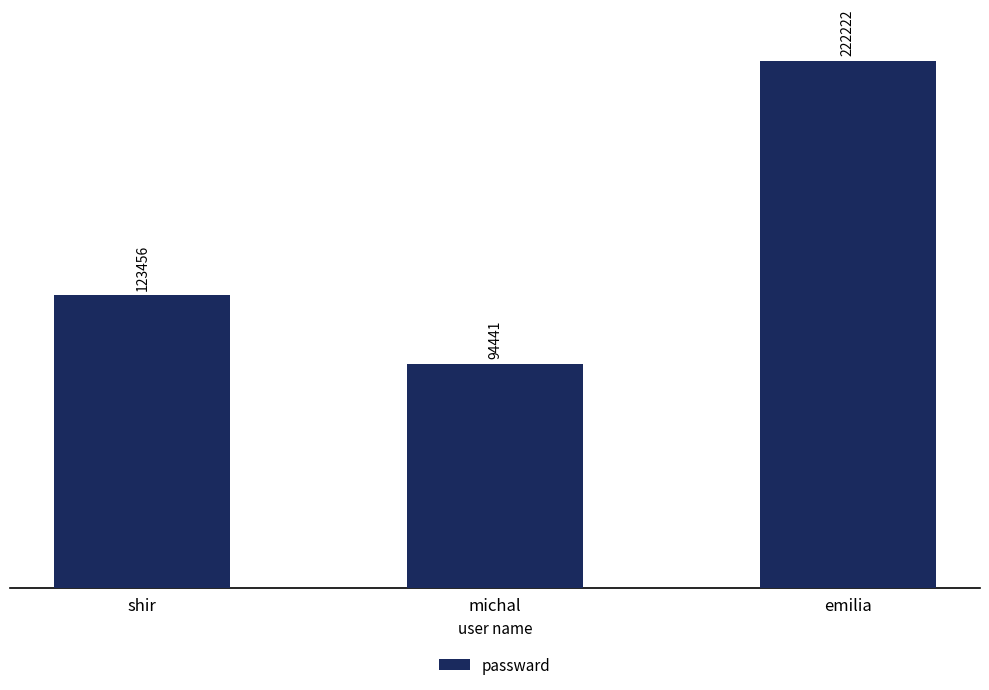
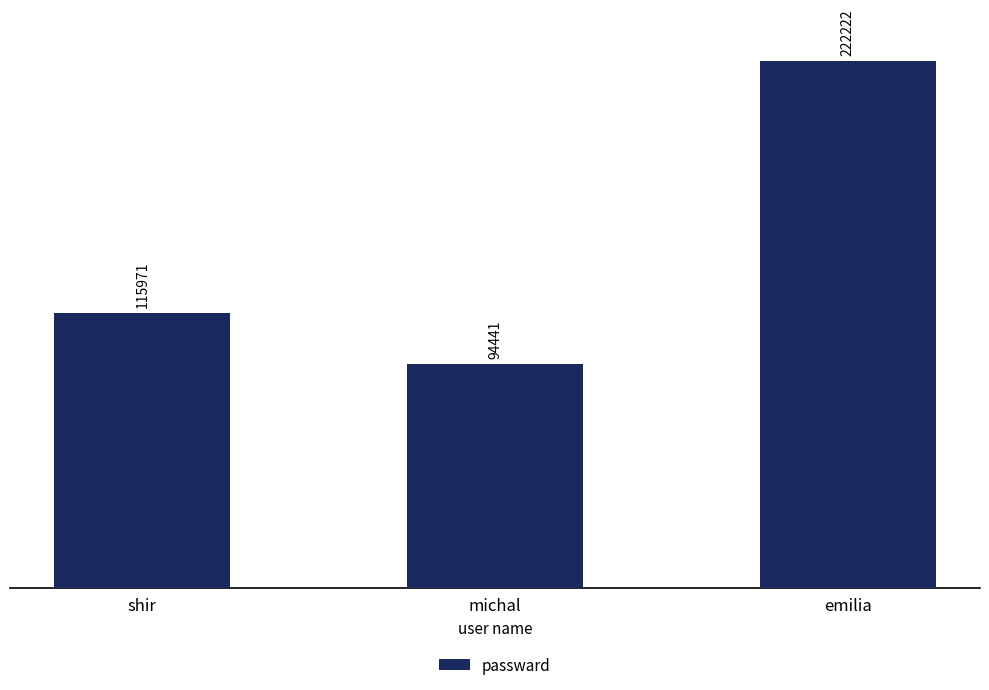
  {
-   "shir": 123456,
+   "shir": 115971,
    "michal": 94441,
    "emilia": 222222
  }
